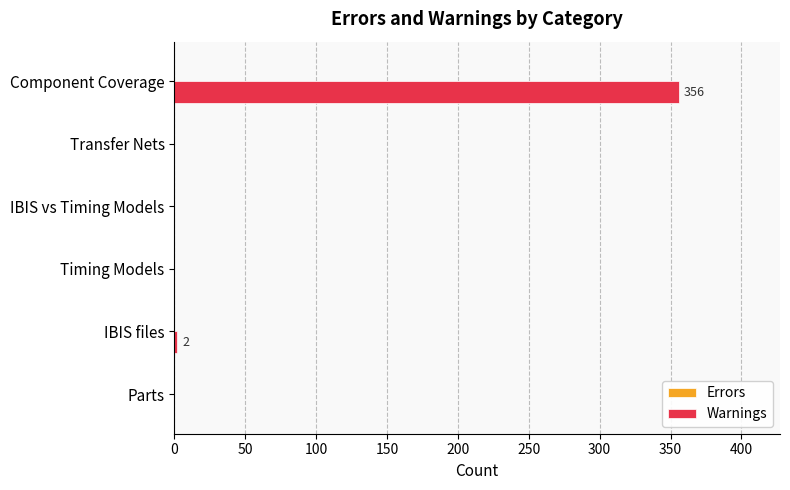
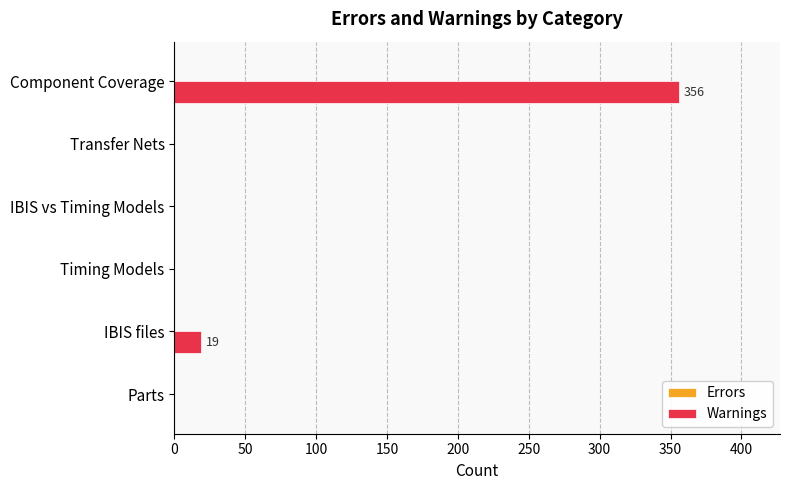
  {
    "Errors": {
      "Component Coverage": 0,
      "Transfer Nets": 0,
      "IBIS vs Timing Models": 0,
      "Timing Models": 0,
      "IBIS files": 0,
      "Parts": 0
    },
    "Warnings": {
      "Component Coverage": 356,
-     "IBIS files": 2
+     "IBIS files": 19
    }
  }
